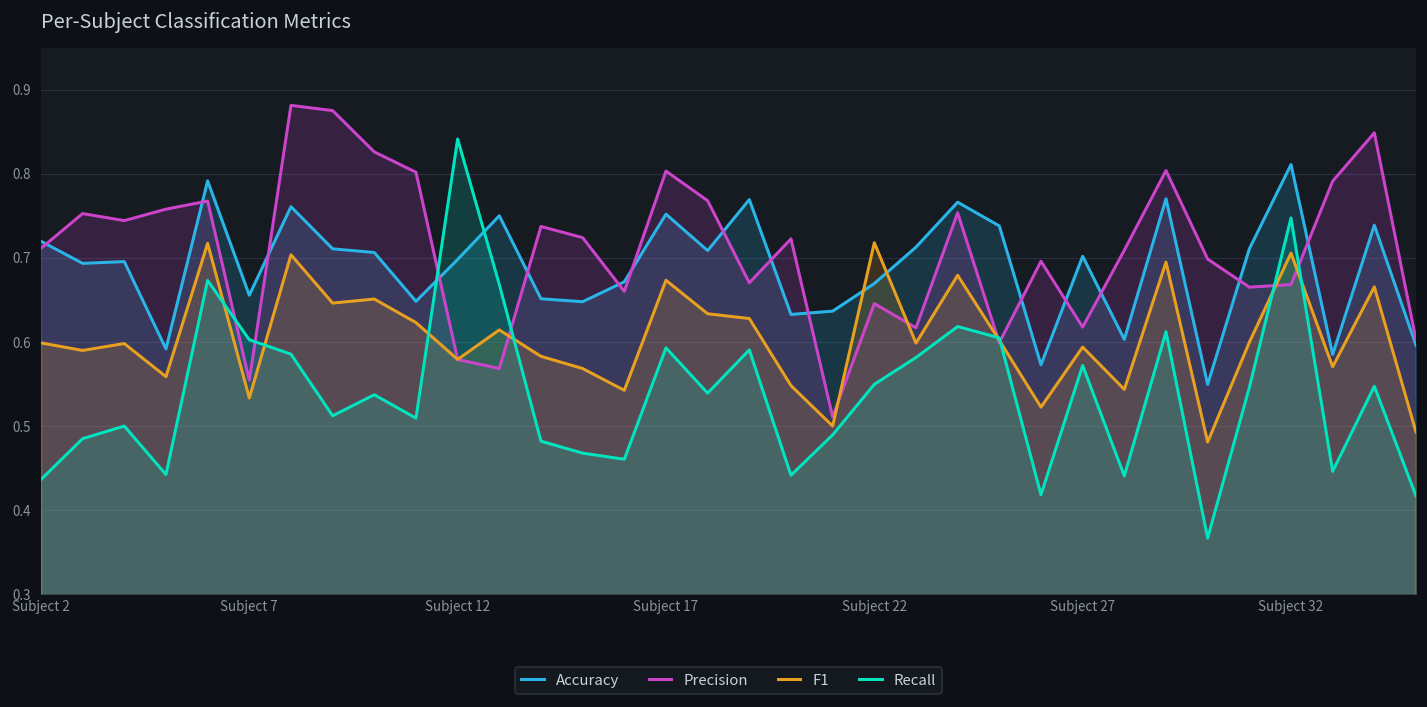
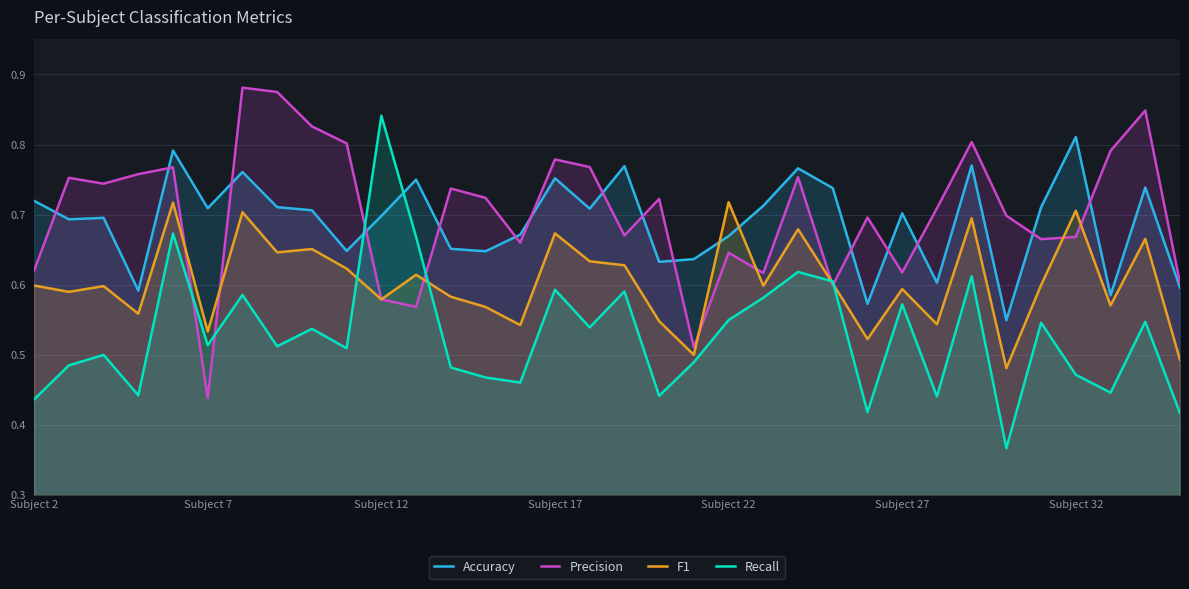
  {
    "Accuracy": {
      "Subject 2": 0.72,
-     "Subject 7": 0.66,
+     "Subject 7": 0.71,
      "Subject 12": 0.70,
      "Subject 17": 0.75,
      "Subject 22": 0.67,
      "Subject 27": 0.70,
      "Subject 32": 0.81
    },
    "Precision": {
-     "Subject 2": 0.71,
-     "Subject 7": 0.55,
-     "Subject 17": 0.80,
+     "Subject 2": 0.62,
+     "Subject 7": 0.44,
+     "Subject 17": 0.78,
      "Subject 22": 0.65,
      "Subject 27": 0.62,
      "Subject 32": 0.67
    },
    "F1": {
      "Subject 2": 0.60,
      "Subject 7": 0.53,
      "Subject 17": 0.67,
      "Subject 22": 0.72,
      "Subject 27": 0.59,
      "Subject 32": 0.71
    },
    "Recall": {
      "Subject 2": 0.44,
-     "Subject 7": 0.60,
+     "Subject 7": 0.51,
      "Subject 12": 0.84,
      "Subject 17": 0.59,
      "Subject 22": 0.55,
      "Subject 27": 0.57,
-     "Subject 32": 0.75
+     "Subject 32": 0.47
    }
  }
